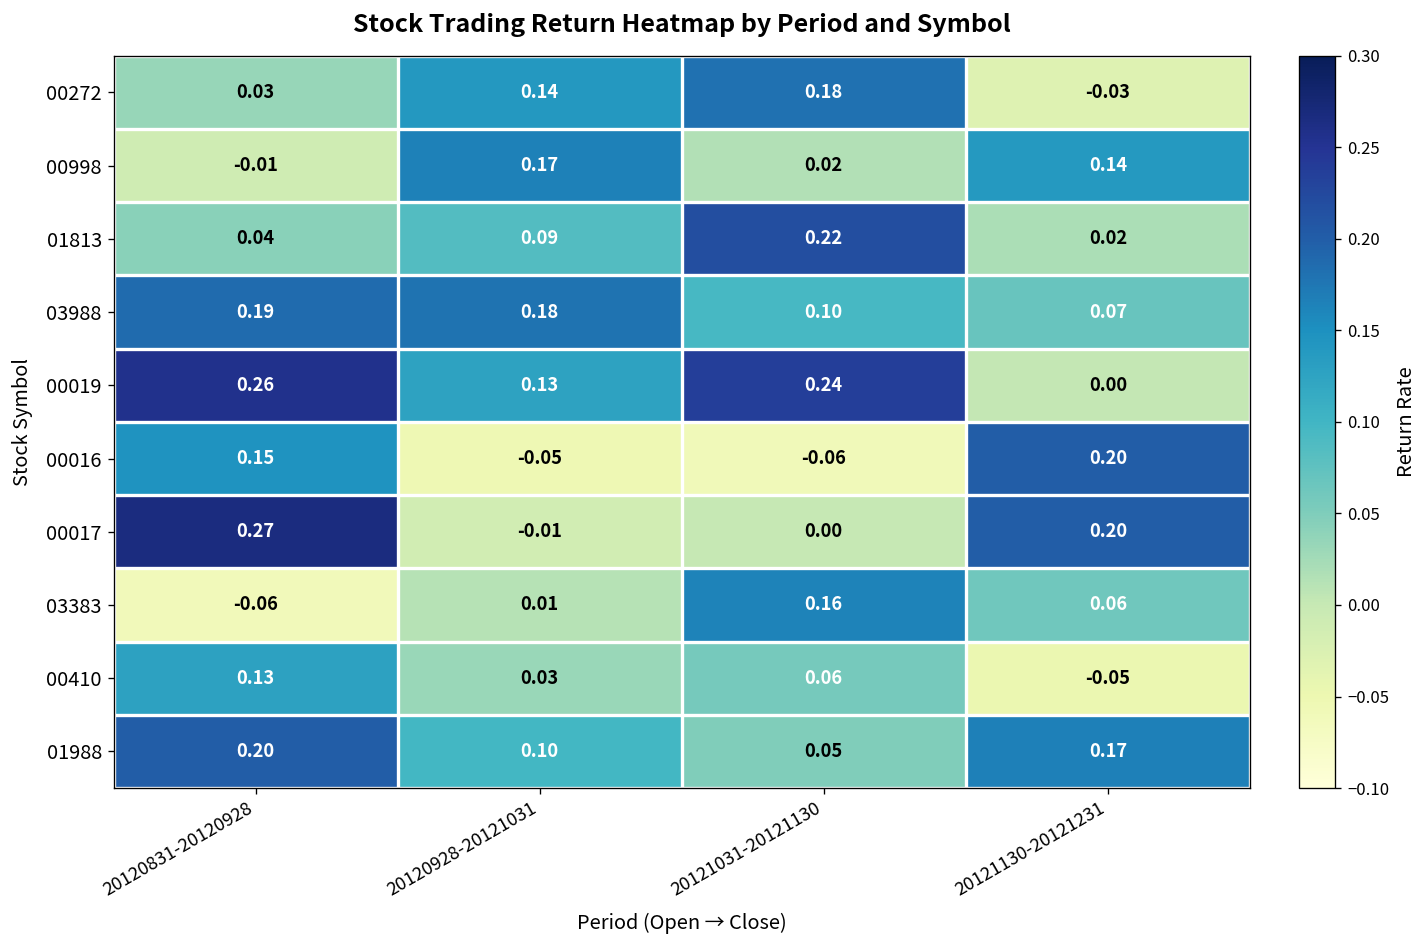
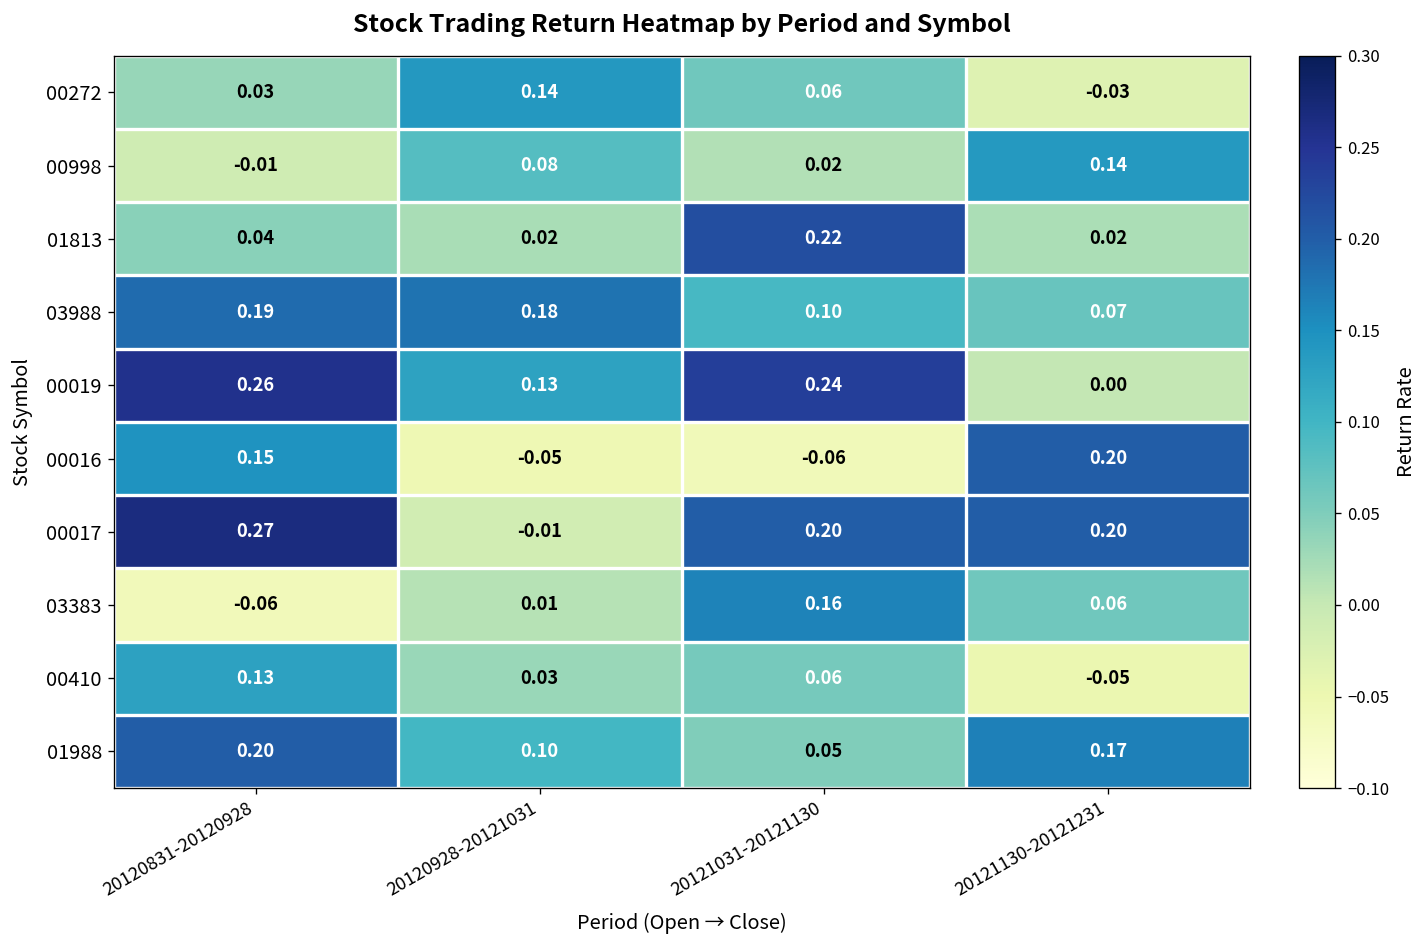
  {
    "00272": {
      "20120831-20120928": 0.03,
      "20120928-20121031": 0.14,
-     "20121031-20121130": 0.18,
+     "20121031-20121130": 0.06,
      "20121130-20121231": -0.03
    },
    "00998": {
      "20120831-20120928": -0.01,
-     "20120928-20121031": 0.17,
+     "20120928-20121031": 0.08,
      "20121031-20121130": 0.02,
      "20121130-20121231": 0.14
    },
    "01813": {
      "20120831-20120928": 0.04,
-     "20120928-20121031": 0.09,
+     "20120928-20121031": 0.02,
      "20121031-20121130": 0.22,
      "20121130-20121231": 0.02
    },
    "03988": {
      "20120831-20120928": 0.19,
      "20120928-20121031": 0.18,
      "20121031-20121130": 0.10,
      "20121130-20121231": 0.07
    },
    "00019": {
      "20120831-20120928": 0.26,
      "20120928-20121031": 0.13,
      "20121031-20121130": 0.24,
      "20121130-20121231": 0.00
    },
    "00016": {
      "20120831-20120928": 0.15,
      "20120928-20121031": -0.05,
      "20121031-20121130": -0.06,
      "20121130-20121231": 0.20
    },
    "00017": {
      "20120831-20120928": 0.27,
      "20120928-20121031": -0.01,
-     "20121031-20121130": 0.00,
+     "20121031-20121130": 0.20,
      "20121130-20121231": 0.20
    },
    "03383": {
      "20120831-20120928": -0.06,
      "20120928-20121031": 0.01,
      "20121031-20121130": 0.16,
      "20121130-20121231": 0.06
    },
    "00410": {
      "20120831-20120928": 0.13,
      "20120928-20121031": 0.03,
      "20121031-20121130": 0.06,
      "20121130-20121231": -0.05
    },
    "01988": {
      "20120831-20120928": 0.20,
      "20120928-20121031": 0.10,
      "20121031-20121130": 0.05,
      "20121130-20121231": 0.17
    }
  }
